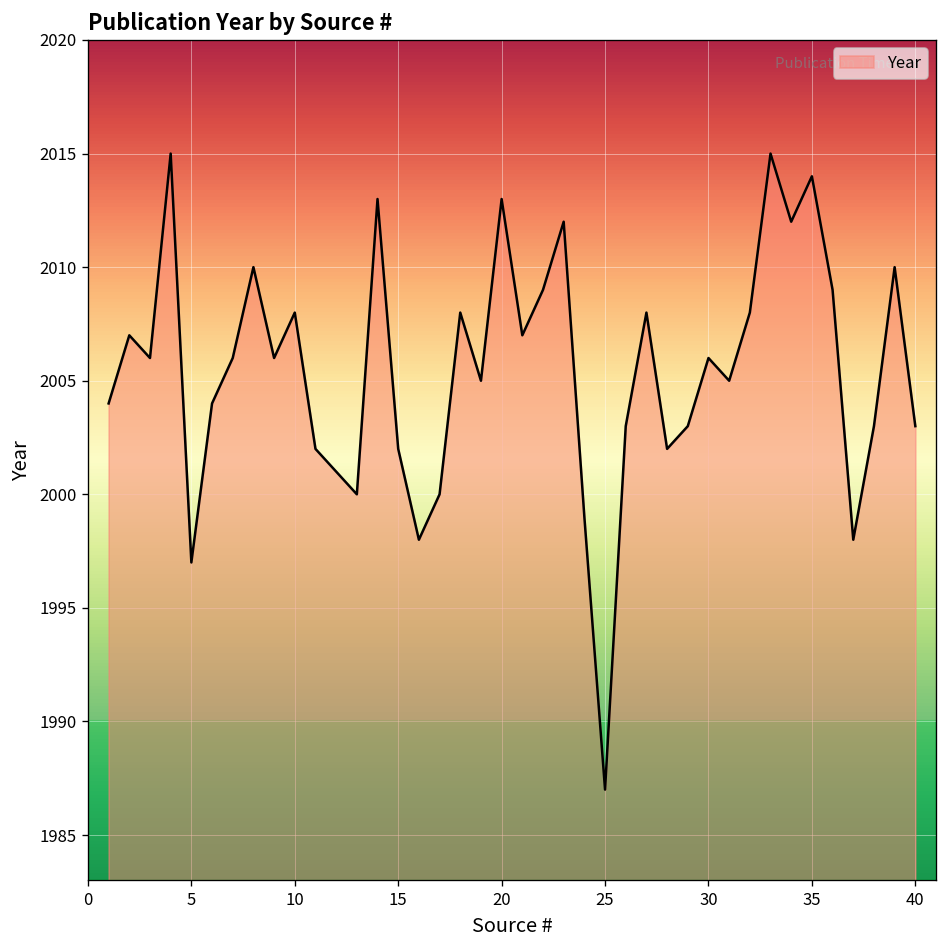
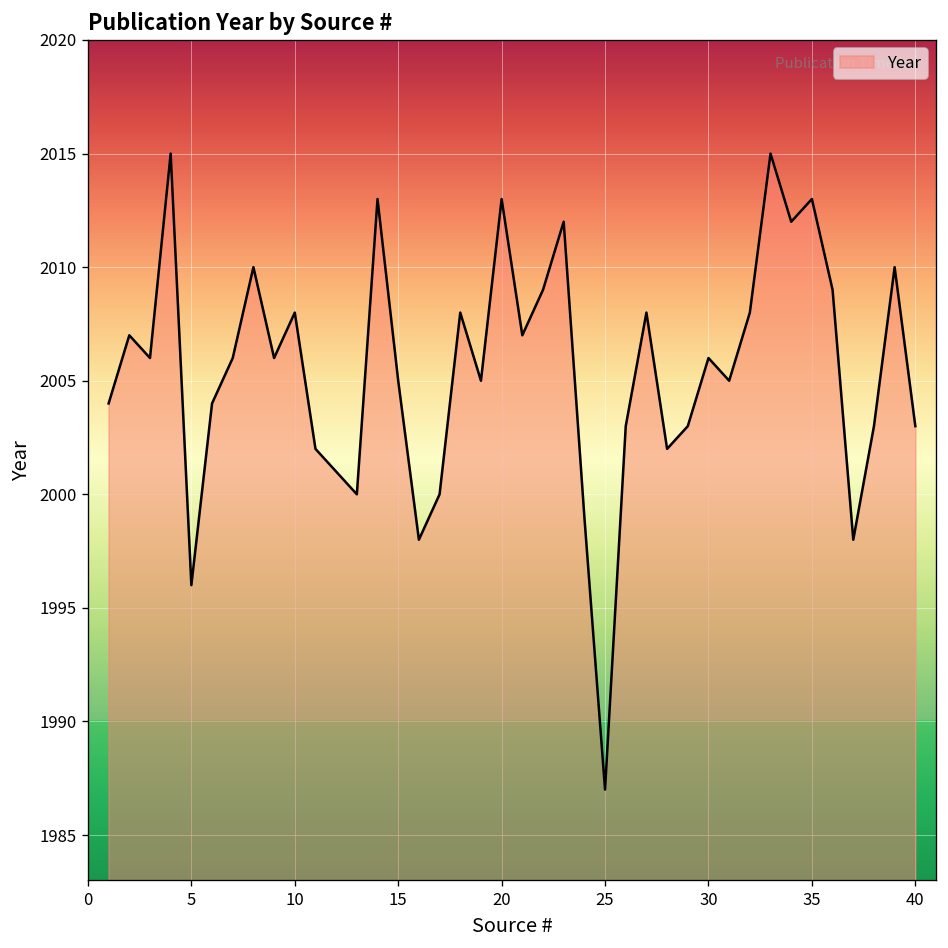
  {
-   "5": 1997,
+   "5": 1996,
    "10": 2008,
-   "15": 2002,
+   "15": 2005,
    "20": 2013,
    "25": 1987,
    "30": 2006,
-   "35": 2014,
+   "35": 2013,
    "40": 2003
  }
